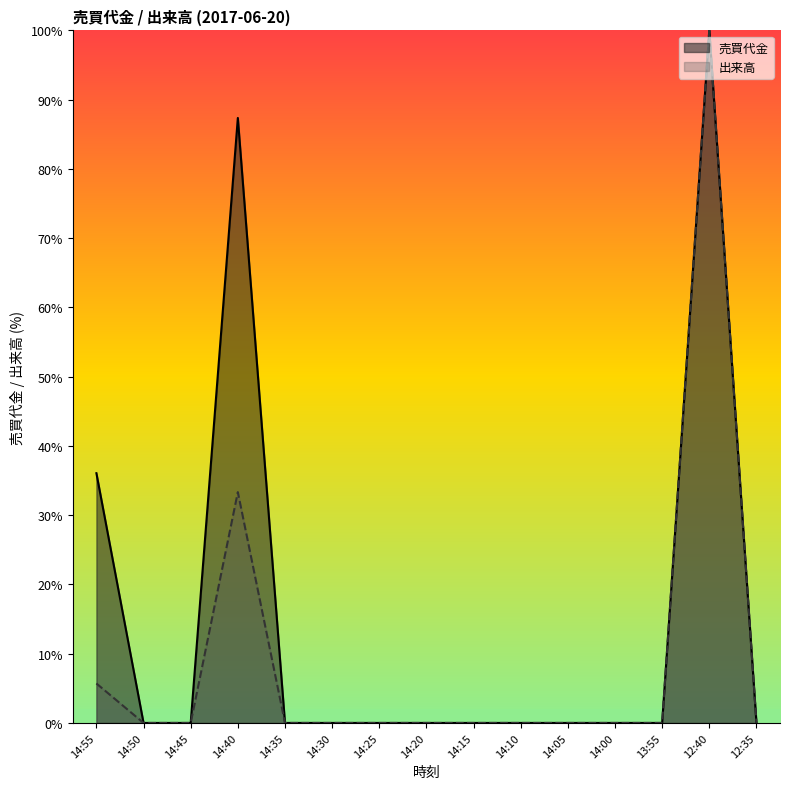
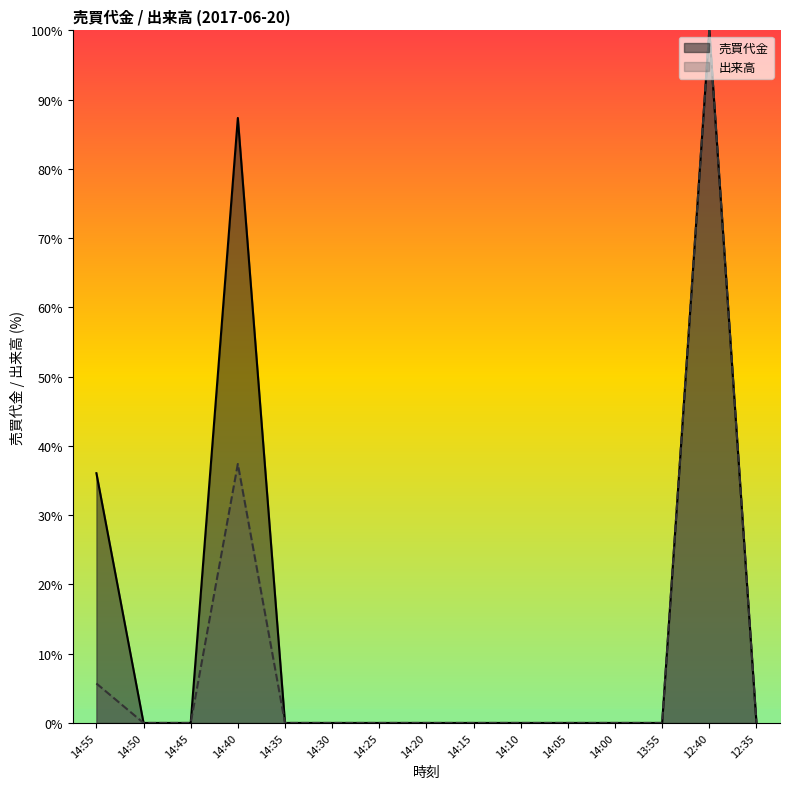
  {
    "売買代金": {
      "14:55": "36%",
      "14:40": "87%"
    },
    "出来高": {
      "14:55": "6%",
-     "14:40": "33%"
+     "14:40": "37%"
    }
  }
